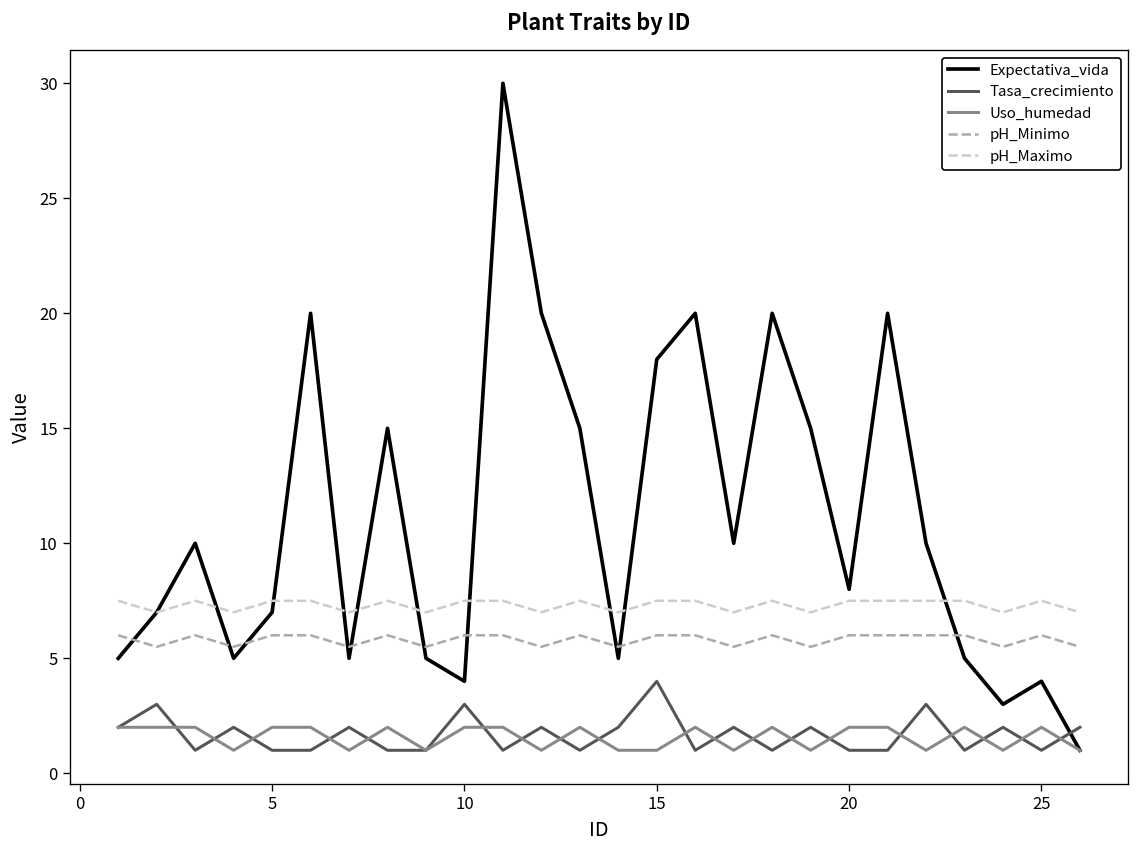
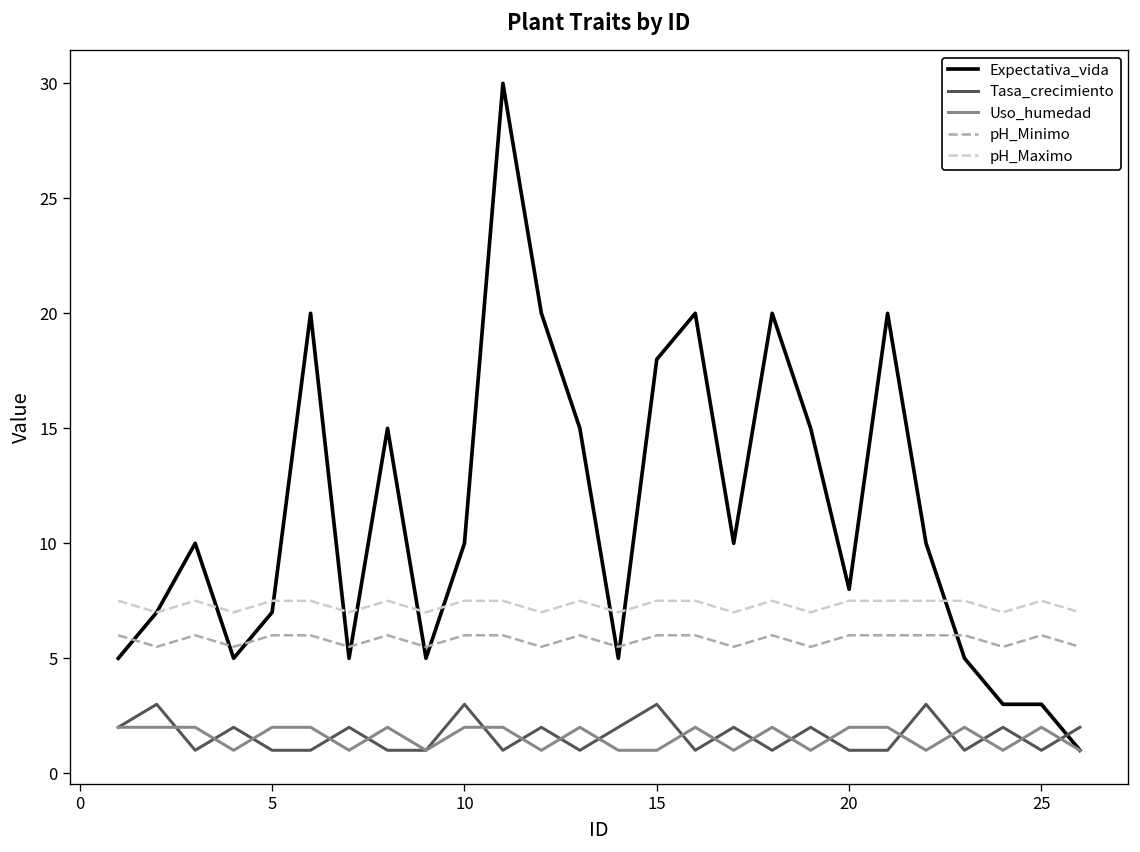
  {
    "Expectativa_vida": {
      "5": 7,
-     "10": 4,
+     "10": 10,
      "15": 18,
      "20": 8,
-     "25": 4
+     "25": 3
    },
    "Tasa_crecimiento": {
      "5": 1,
      "10": 3,
-     "15": 4,
+     "15": 3,
      "20": 1,
      "25": 1
    }
  }
